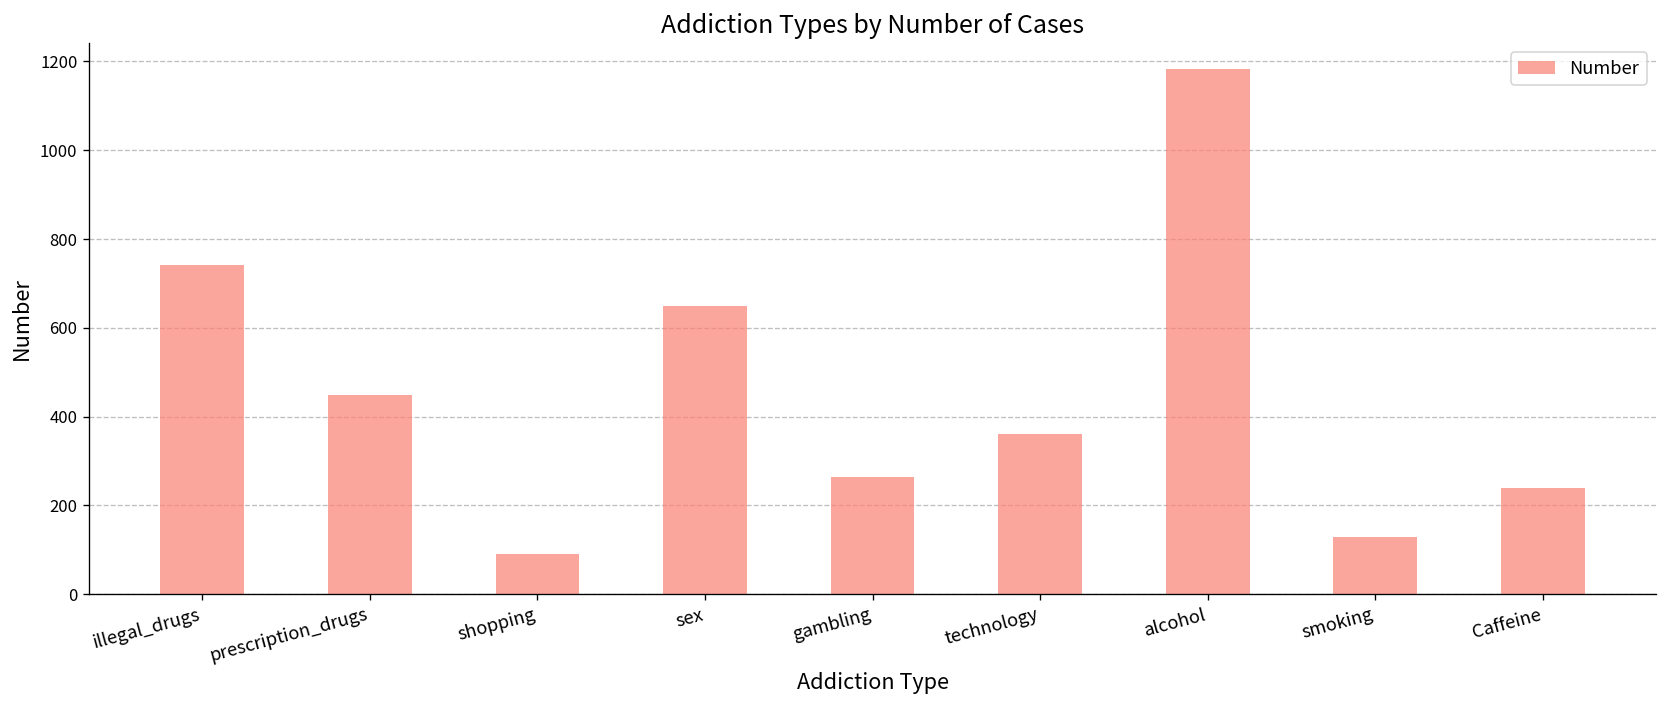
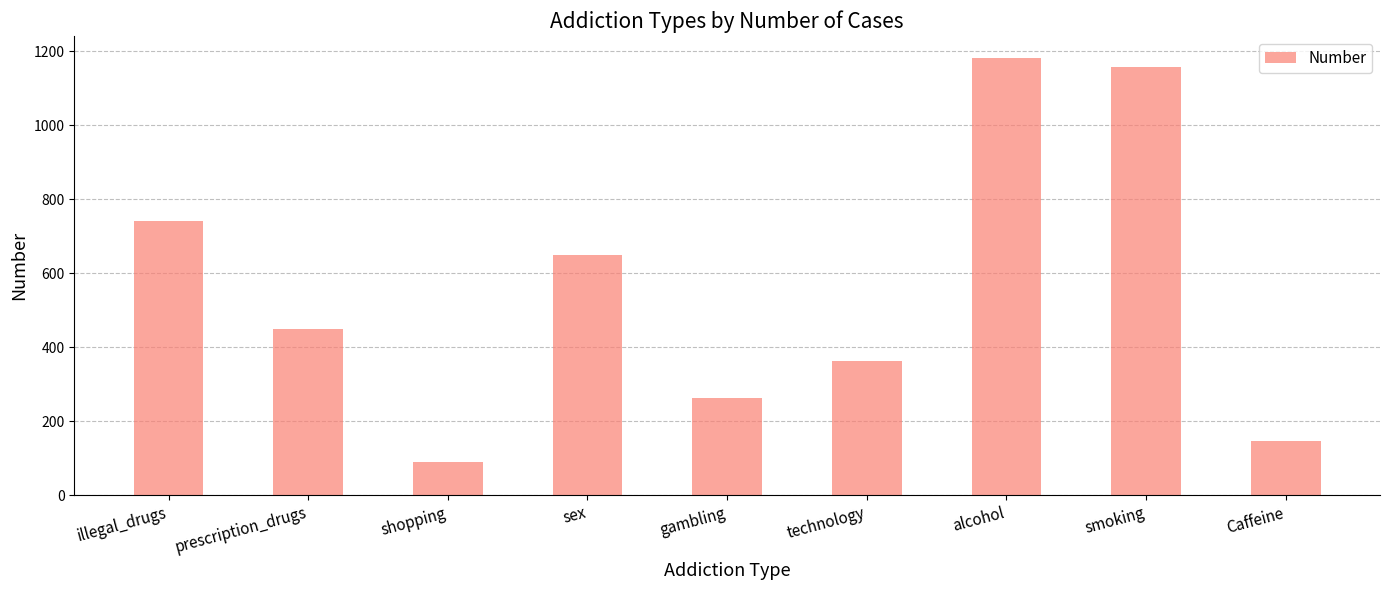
  {
    "illegal_drugs": 740,
    "prescription_drugs": 450,
    "shopping": 90,
    "sex": 650,
    "gambling": 260,
    "technology": 360,
    "alcohol": 1180,
-   "smoking": 130,
-   "Caffeine": 240
+   "smoking": 1160,
+   "Caffeine": 150
  }
